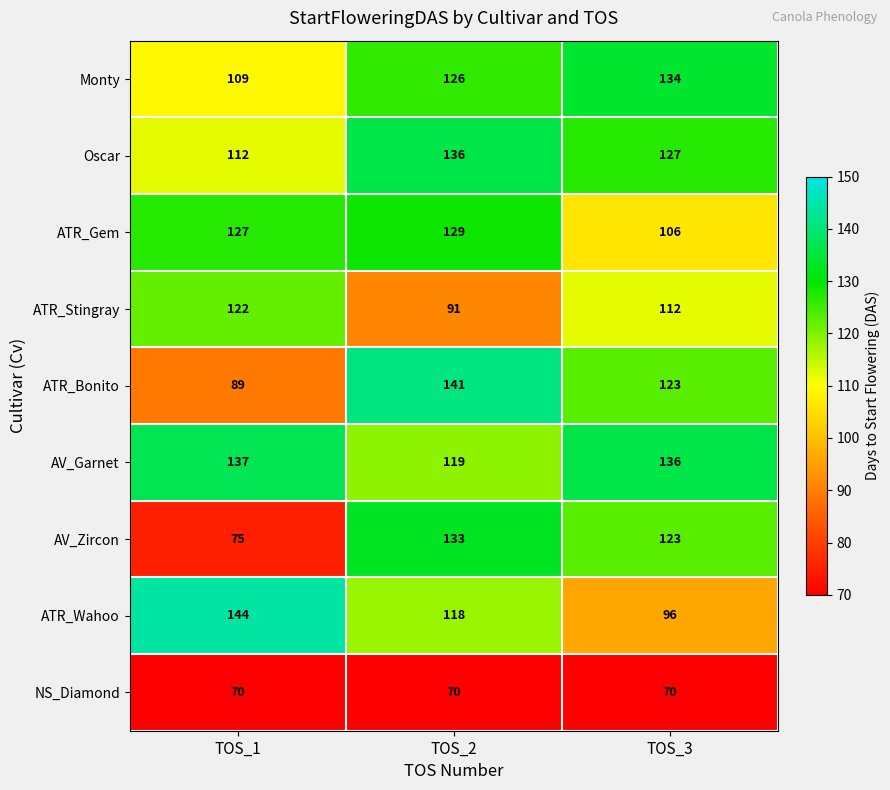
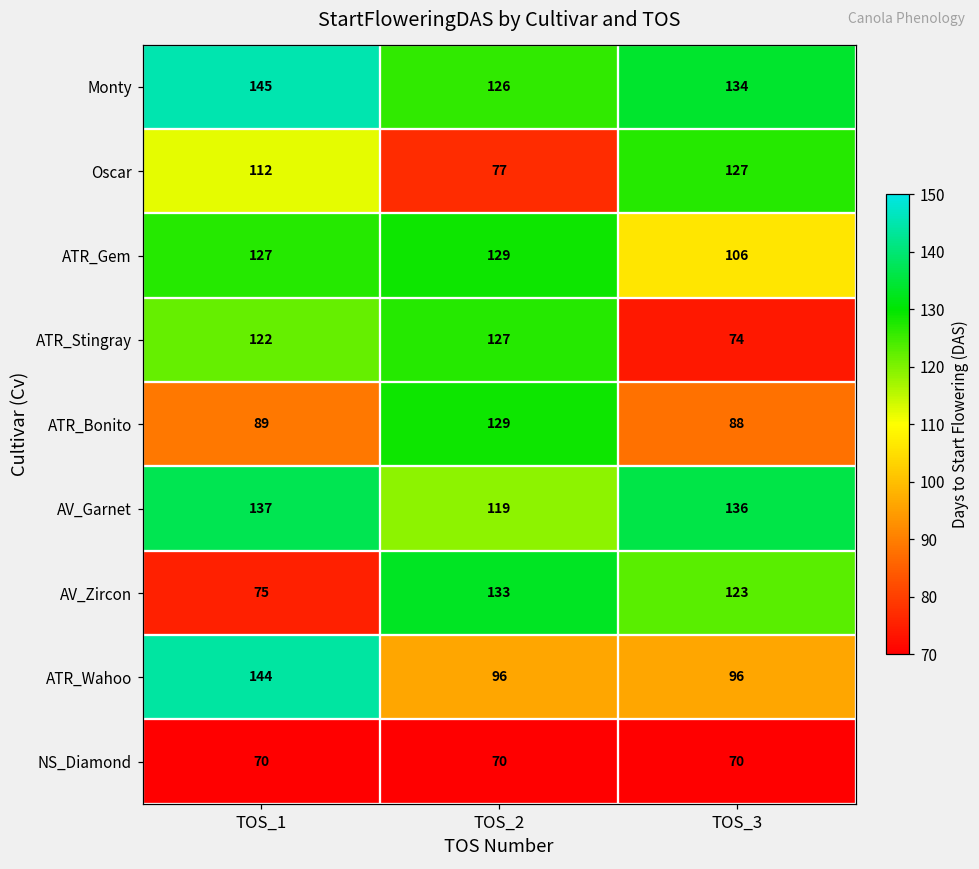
  {
    "Monty": {
-     "TOS_1": 109,
+     "TOS_1": 145,
      "TOS_2": 126,
      "TOS_3": 134
    },
    "Oscar": {
      "TOS_1": 112,
-     "TOS_2": 136,
+     "TOS_2": 77,
      "TOS_3": 127
    },
    "ATR_Gem": {
      "TOS_1": 127,
      "TOS_2": 129,
      "TOS_3": 106
    },
    "ATR_Stingray": {
      "TOS_1": 122,
-     "TOS_2": 91,
-     "TOS_3": 112
+     "TOS_2": 127,
+     "TOS_3": 74
    },
    "ATR_Bonito": {
      "TOS_1": 89,
-     "TOS_2": 141,
-     "TOS_3": 123
+     "TOS_2": 129,
+     "TOS_3": 88
    },
    "AV_Garnet": {
      "TOS_1": 137,
      "TOS_2": 119,
      "TOS_3": 136
    },
    "AV_Zircon": {
      "TOS_1": 75,
      "TOS_2": 133,
      "TOS_3": 123
    },
    "ATR_Wahoo": {
      "TOS_1": 144,
-     "TOS_2": 118,
+     "TOS_2": 96,
      "TOS_3": 96
    },
    "NS_Diamond": {
      "TOS_1": 70,
      "TOS_2": 70,
      "TOS_3": 70
    }
  }
